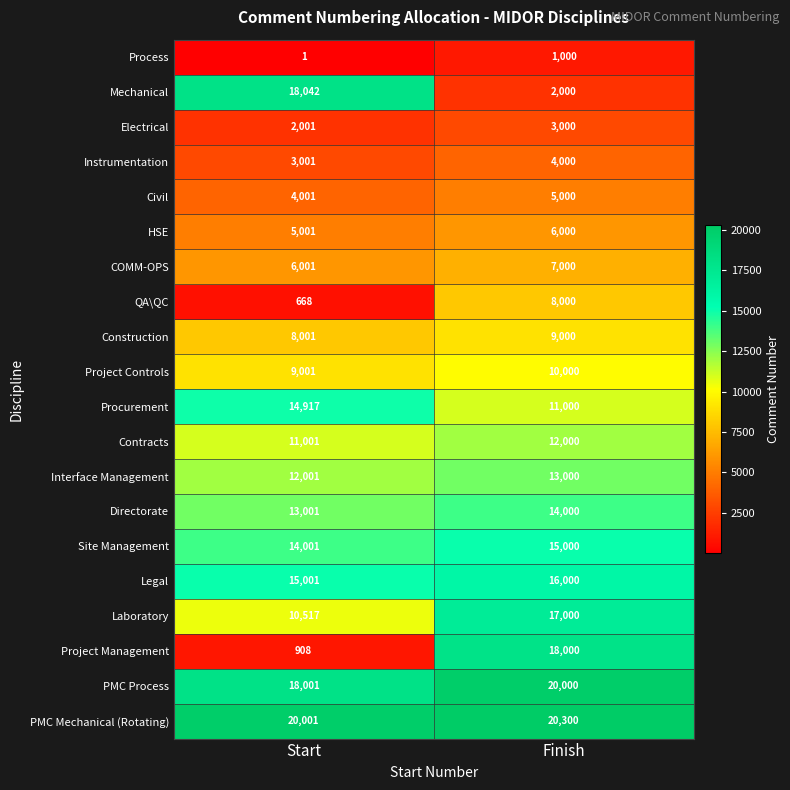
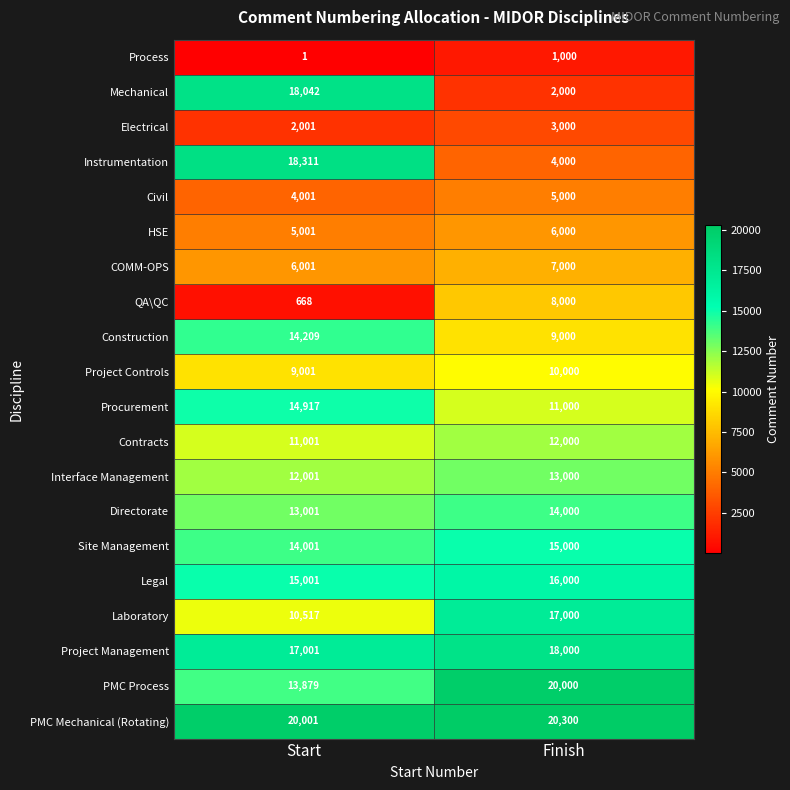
  {
    "Process": {
      "Start": "1",
      "Finish": "1,000"
    },
    "Mechanical": {
      "Start": "18,042",
      "Finish": "2,000"
    },
    "Electrical": {
      "Start": "2,001",
      "Finish": "3,000"
    },
    "Instrumentation": {
-     "Start": "3,001",
+     "Start": "18,311",
      "Finish": "4,000"
    },
    "Civil": {
      "Start": "4,001",
      "Finish": "5,000"
    },
    "HSE": {
      "Start": "5,001",
      "Finish": "6,000"
    },
    "COMM-OPS": {
      "Start": "6,001",
      "Finish": "7,000"
    },
    "QA\\QC": {
      "Start": "668",
      "Finish": "8,000"
    },
    "Construction": {
-     "Start": "8,001",
+     "Start": "14,209",
      "Finish": "9,000"
    },
    "Project Controls": {
      "Start": "9,001",
      "Finish": "10,000"
    },
    "Procurement": {
      "Start": "14,917",
      "Finish": "11,000"
    },
    "Contracts": {
      "Start": "11,001",
      "Finish": "12,000"
    },
    "Interface Management": {
      "Start": "12,001",
      "Finish": "13,000"
    },
    "Directorate": {
      "Start": "13,001",
      "Finish": "14,000"
    },
    "Site Management": {
      "Start": "14,001",
      "Finish": "15,000"
    },
    "Legal": {
      "Start": "15,001",
      "Finish": "16,000"
    },
    "Laboratory": {
      "Start": "10,517",
      "Finish": "17,000"
    },
    "Project Management": {
-     "Start": "908",
+     "Start": "17,001",
      "Finish": "18,000"
    },
    "PMC Process": {
-     "Start": "18,001",
+     "Start": "13,879",
      "Finish": "20,000"
    },
    "PMC Mechanical (Rotating)": {
      "Start": "20,001",
      "Finish": "20,300"
    }
  }
